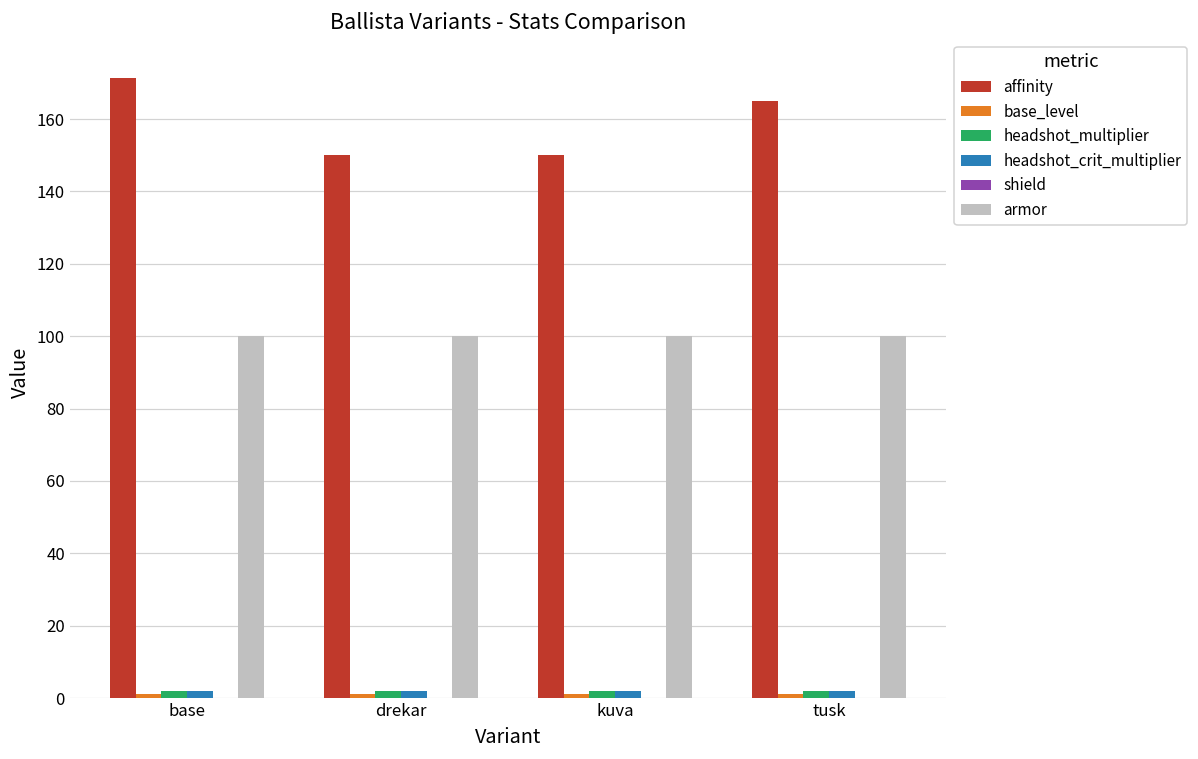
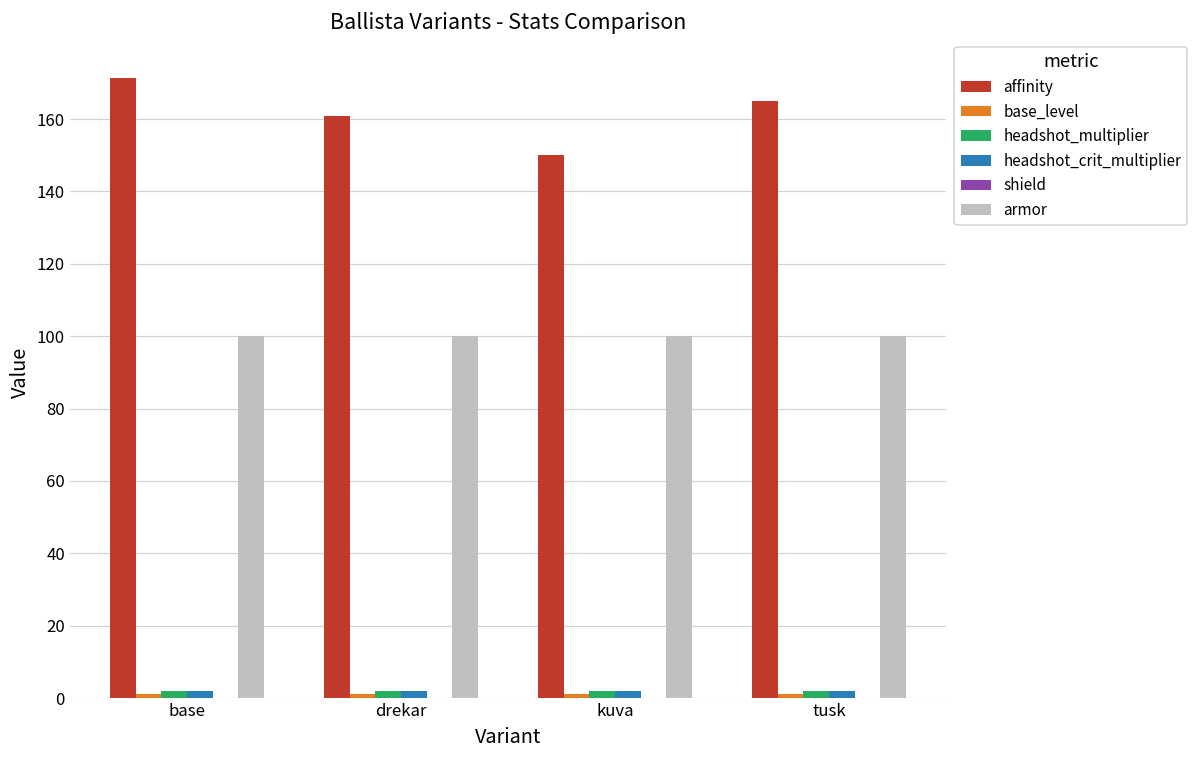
  {
    "affinity": {
      "base": 171,
-     "drekar": 150,
+     "drekar": 161,
      "kuva": 150,
      "tusk": 165
    },
    "base_level": {
      "base": 1,
      "drekar": 1,
      "kuva": 1,
      "tusk": 1
    },
    "headshot_multiplier": {
      "base": 2,
      "drekar": 2,
      "kuva": 2,
      "tusk": 2
    },
    "headshot_crit_multiplier": {
      "base": 2,
      "drekar": 2,
      "kuva": 2,
      "tusk": 2
    },
    "shield": {
      "base": 0,
      "drekar": 0,
      "kuva": 0,
      "tusk": 0
    },
    "armor": {
      "base": 100,
      "drekar": 100,
      "kuva": 100,
      "tusk": 100
    }
  }
